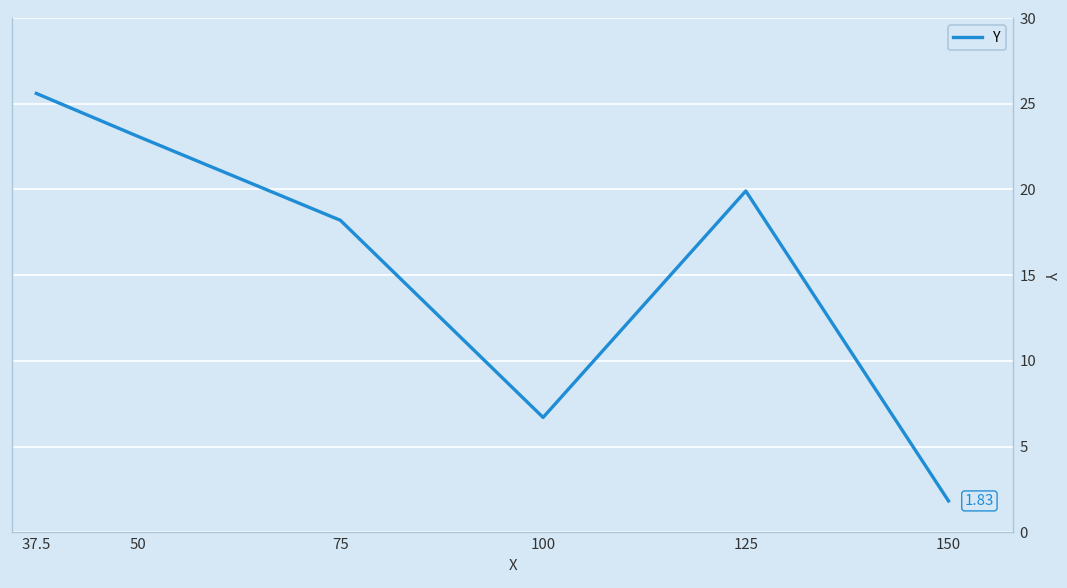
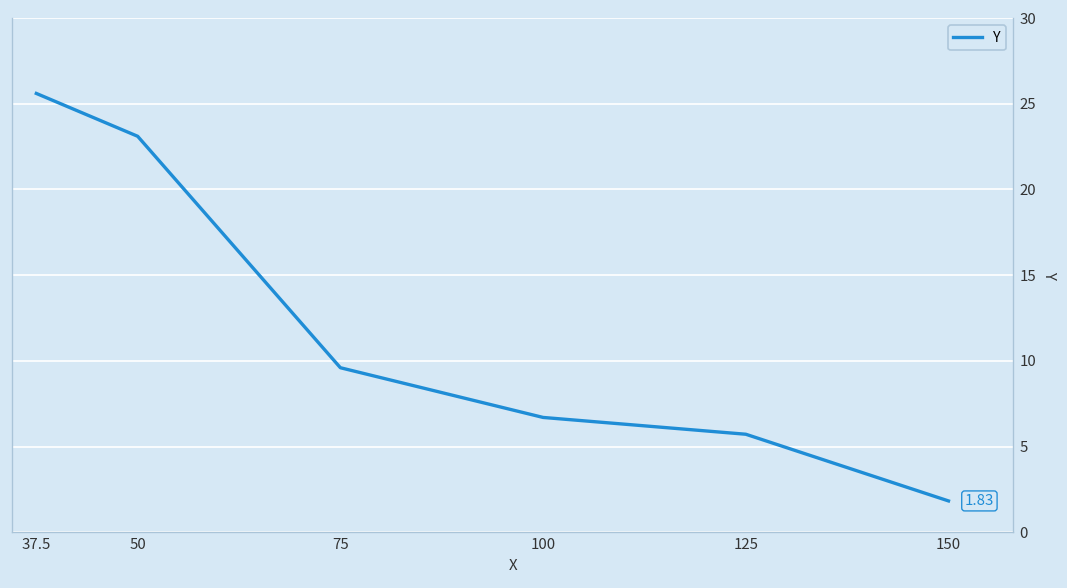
  {
    "37.5": 25.6,
    "50": 23.1,
-   "75": 18.2,
+   "75": 9.6,
    "100": 6.7,
-   "125": 19.9
+   "125": 5.7
  }
